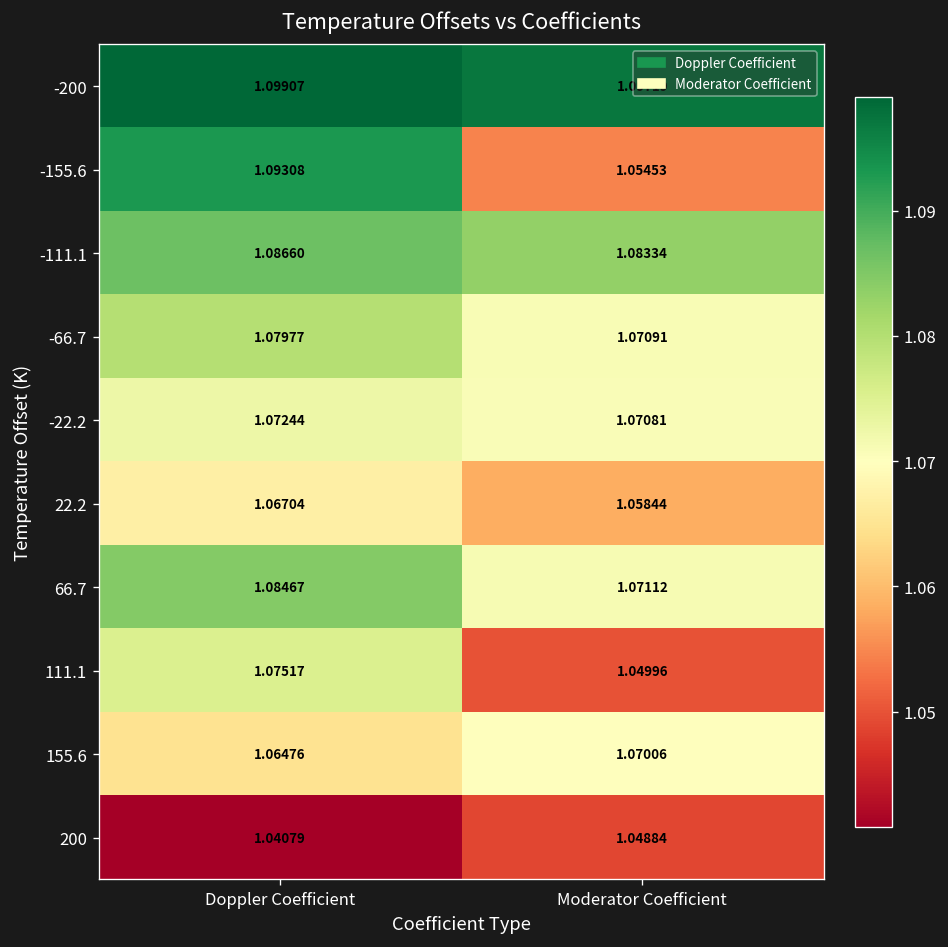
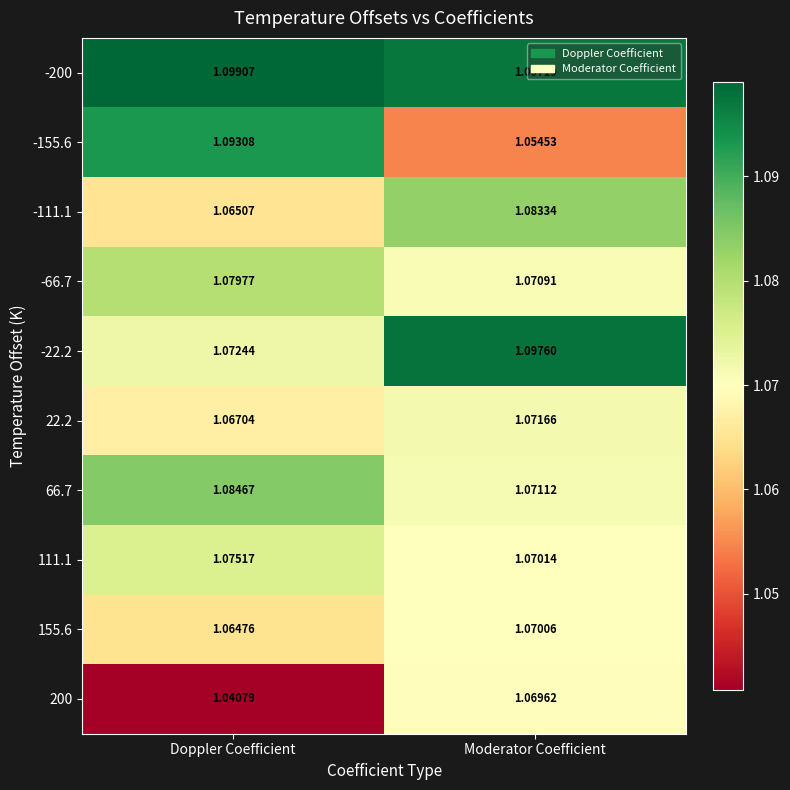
  {
    "-200": {
      "Doppler Coefficient": 1.09907
    },
    "-155.6": {
      "Doppler Coefficient": 1.09308,
      "Moderator Coefficient": 1.05453
    },
    "-111.1": {
-     "Doppler Coefficient": 1.08660,
+     "Doppler Coefficient": 1.06507,
      "Moderator Coefficient": 1.08334
    },
    "-66.7": {
      "Doppler Coefficient": 1.07977,
      "Moderator Coefficient": 1.07091
    },
    "-22.2": {
      "Doppler Coefficient": 1.07244,
-     "Moderator Coefficient": 1.07081
+     "Moderator Coefficient": 1.09760
    },
    "22.2": {
      "Doppler Coefficient": 1.06704,
-     "Moderator Coefficient": 1.05844
+     "Moderator Coefficient": 1.07166
    },
    "66.7": {
      "Doppler Coefficient": 1.08467,
      "Moderator Coefficient": 1.07112
    },
    "111.1": {
      "Doppler Coefficient": 1.07517,
-     "Moderator Coefficient": 1.04996
+     "Moderator Coefficient": 1.07014
    },
    "155.6": {
      "Doppler Coefficient": 1.06476,
      "Moderator Coefficient": 1.07006
    },
    "200": {
      "Doppler Coefficient": 1.04079,
-     "Moderator Coefficient": 1.04884
+     "Moderator Coefficient": 1.06962
    }
  }
